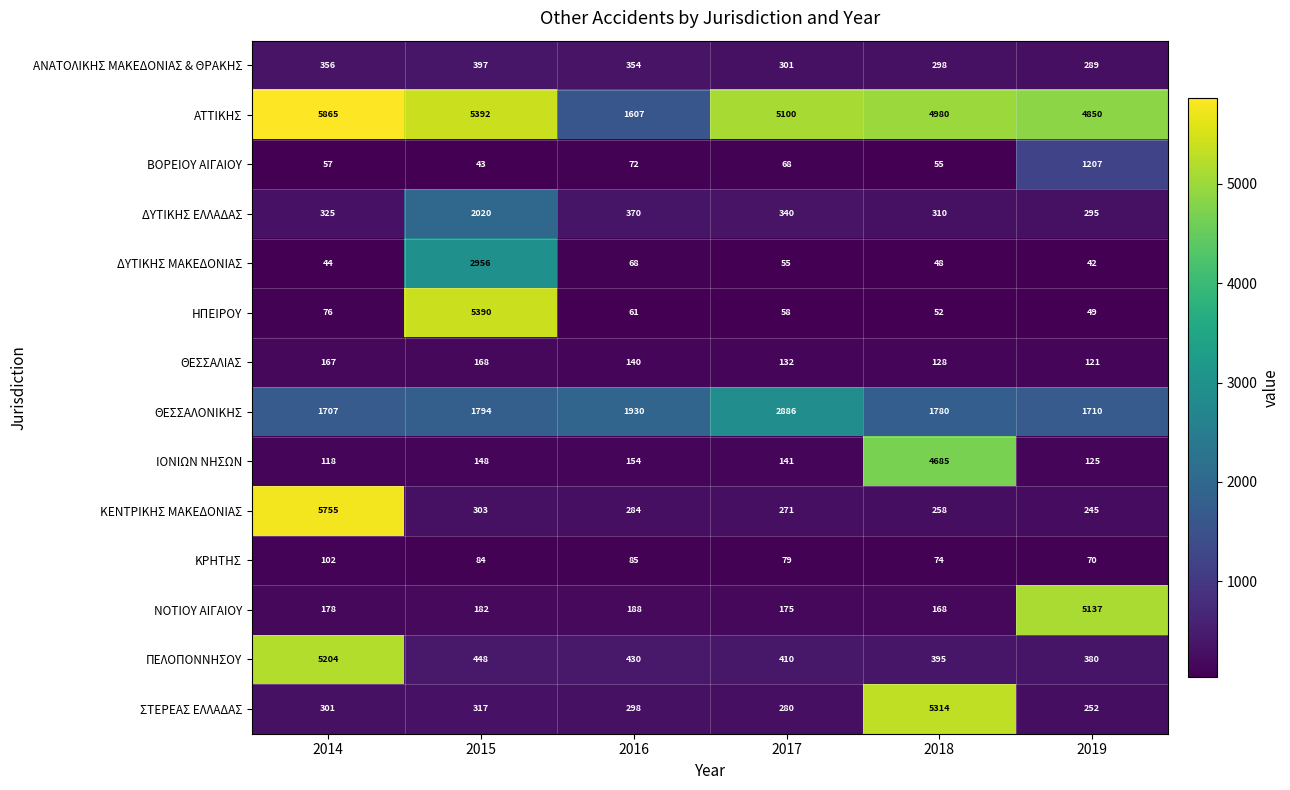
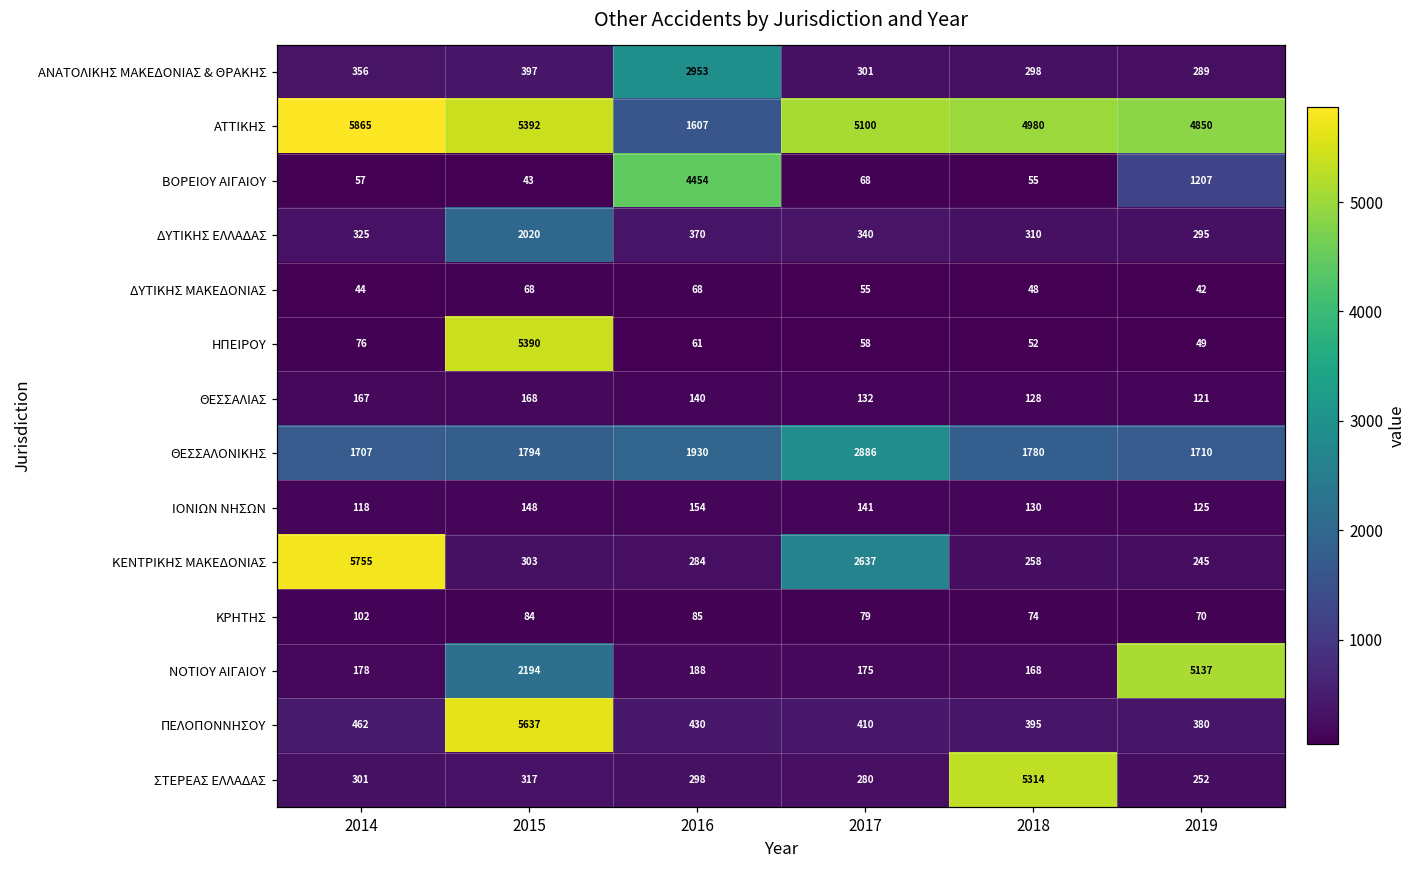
  {
    "ΑΝΑΤΟΛΙΚΗΣ ΜΑΚΕΔΟΝΙΑΣ & ΘΡΑΚΗΣ": {
      "2014": 356,
      "2015": 397,
-     "2016": 354,
+     "2016": 2953,
      "2017": 301,
      "2018": 298,
      "2019": 289
    },
    "ΑΤΤΙΚΗΣ": {
      "2014": 5865,
      "2015": 5392,
      "2016": 1607,
      "2017": 5100,
      "2018": 4980,
      "2019": 4850
    },
    "ΒΟΡΕΙΟΥ ΑΙΓΑΙΟΥ": {
      "2014": 57,
      "2015": 43,
-     "2016": 72,
+     "2016": 4454,
      "2017": 68,
      "2018": 55,
      "2019": 1207
    },
    "ΔΥΤΙΚΗΣ ΕΛΛΑΔΑΣ": {
      "2014": 325,
      "2015": 2020,
      "2016": 370,
      "2017": 340,
      "2018": 310,
      "2019": 295
    },
    "ΔΥΤΙΚΗΣ ΜΑΚΕΔΟΝΙΑΣ": {
      "2014": 44,
-     "2015": 2956,
+     "2015": 68,
      "2016": 68,
      "2017": 55,
      "2018": 48,
      "2019": 42
    },
    "ΗΠΕΙΡΟΥ": {
      "2014": 76,
      "2015": 5390,
      "2016": 61,
      "2017": 58,
      "2018": 52,
      "2019": 49
    },
    "ΘΕΣΣΑΛΙΑΣ": {
      "2014": 167,
      "2015": 168,
      "2016": 140,
      "2017": 132,
      "2018": 128,
      "2019": 121
    },
    "ΘΕΣΣΑΛΟΝΙΚΗΣ": {
      "2014": 1707,
      "2015": 1794,
      "2016": 1930,
      "2017": 2886,
      "2018": 1780,
      "2019": 1710
    },
    "ΙΟΝΙΩΝ ΝΗΣΩΝ": {
      "2014": 118,
      "2015": 148,
      "2016": 154,
      "2017": 141,
-     "2018": 4685,
+     "2018": 130,
      "2019": 125
    },
    "ΚΕΝΤΡΙΚΗΣ ΜΑΚΕΔΟΝΙΑΣ": {
      "2014": 5755,
      "2015": 303,
      "2016": 284,
-     "2017": 271,
+     "2017": 2637,
      "2018": 258,
      "2019": 245
    },
    "ΚΡΗΤΗΣ": {
      "2014": 102,
      "2015": 84,
      "2016": 85,
      "2017": 79,
      "2018": 74,
      "2019": 70
    },
    "ΝΟΤΙΟΥ ΑΙΓΑΙΟΥ": {
      "2014": 178,
-     "2015": 182,
+     "2015": 2194,
      "2016": 188,
      "2017": 175,
      "2018": 168,
      "2019": 5137
    },
    "ΠΕΛΟΠΟΝΝΗΣΟΥ": {
-     "2014": 5204,
-     "2015": 448,
+     "2014": 462,
+     "2015": 5637,
      "2016": 430,
      "2017": 410,
      "2018": 395,
      "2019": 380
    },
    "ΣΤΕΡΕΑΣ ΕΛΛΑΔΑΣ": {
      "2014": 301,
      "2015": 317,
      "2016": 298,
      "2017": 280,
      "2018": 5314,
      "2019": 252
    }
  }
